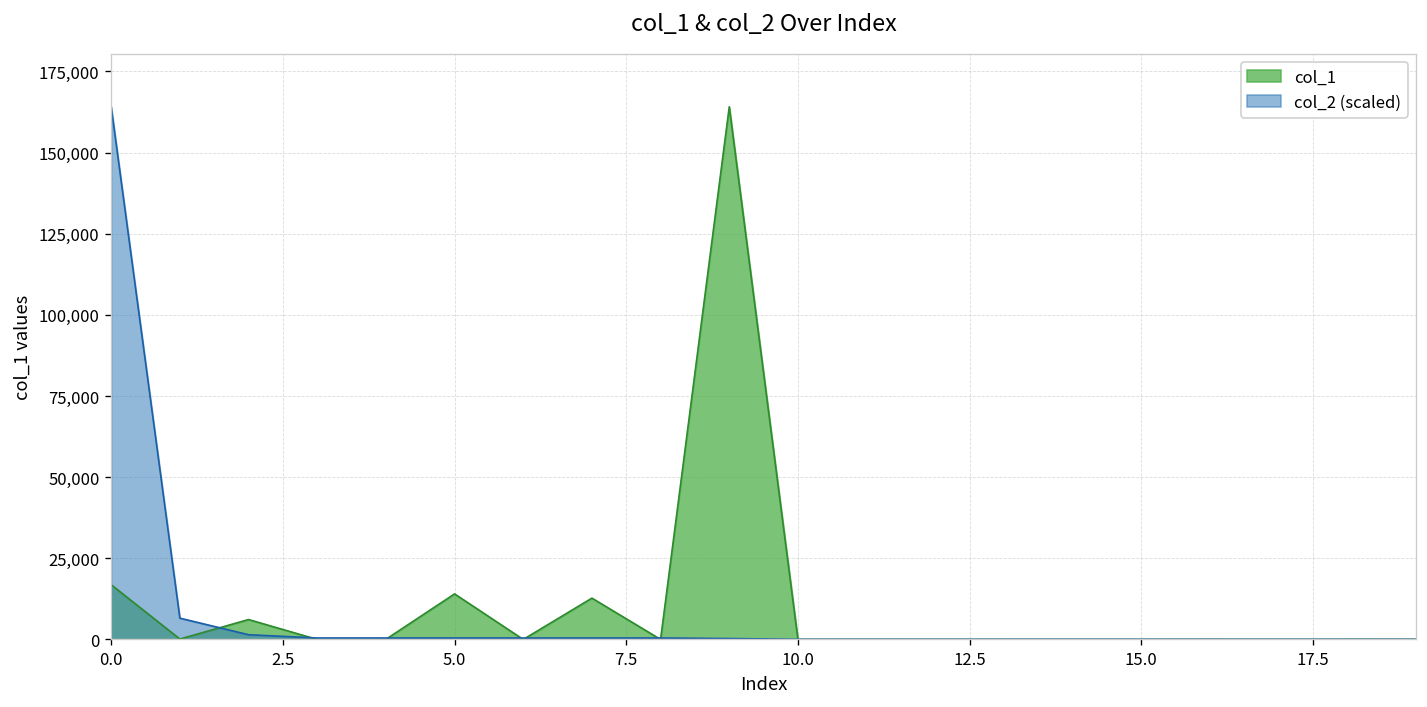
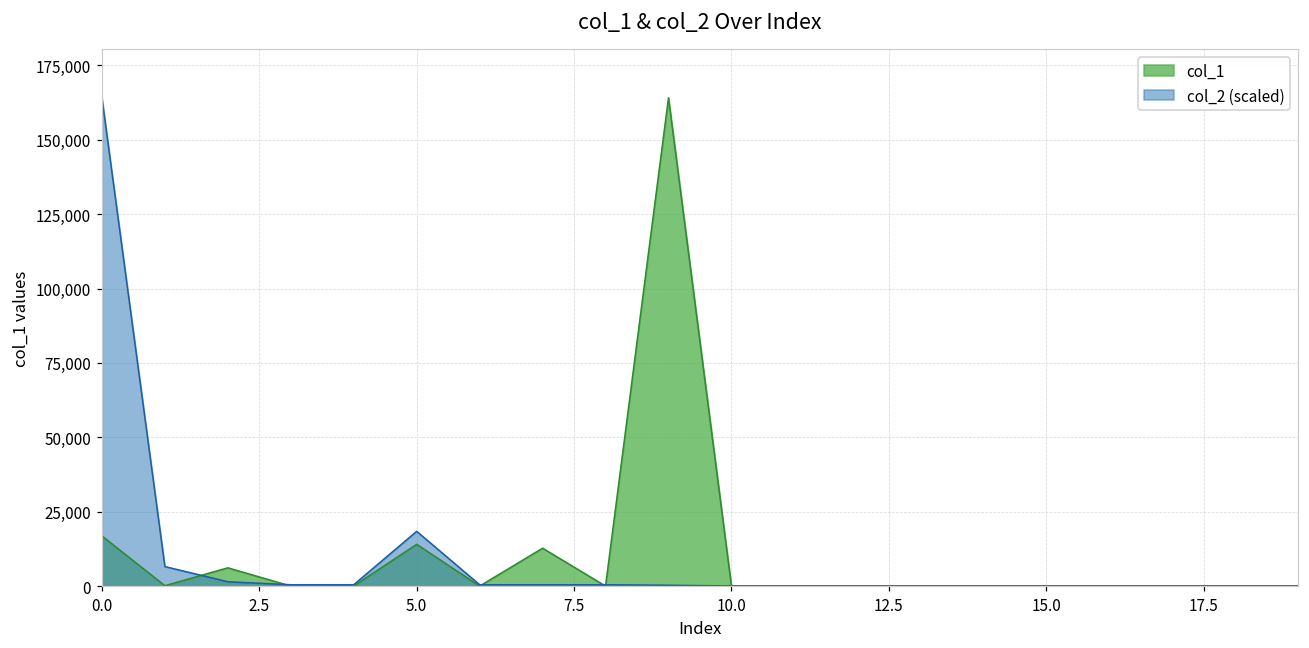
  {
    "col_1": {
      "0.0": "17,000",
      "5.0": "14,000"
    },
    "col_2 (scaled)": {
      "0.0": "164,000",
-     "5.0": "0"
+     "5.0": "18,000"
    }
  }
